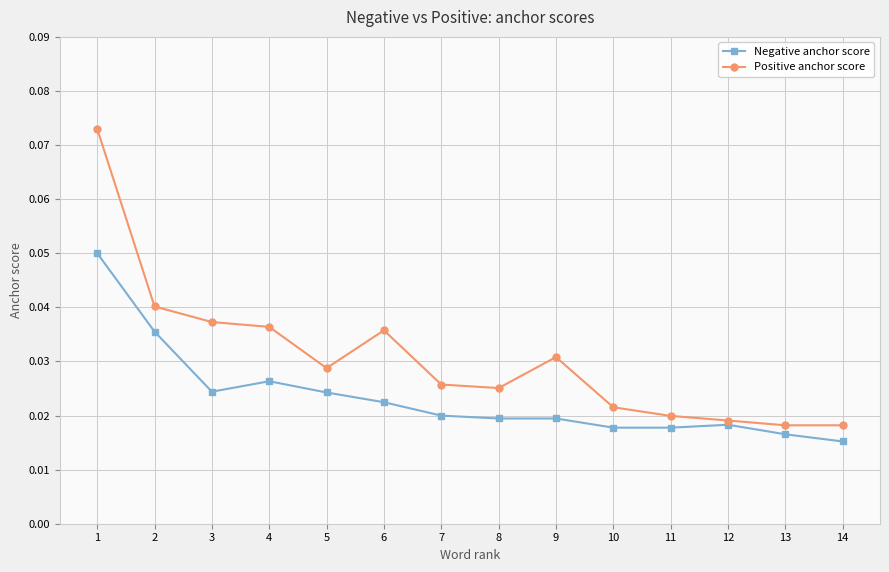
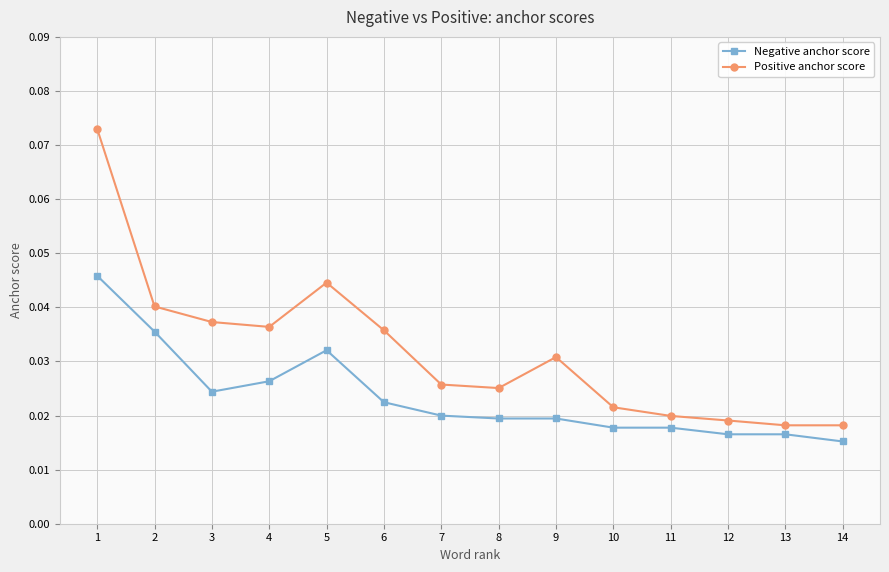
  {
    "Negative anchor score": {
-     "1": 0.050,
+     "1": 0.046,
      "2": 0.036,
      "3": 0.024,
      "4": 0.026,
-     "5": 0.024,
+     "5": 0.032,
      "6": 0.022,
      "7": 0.020,
      "8": 0.019,
      "9": 0.019,
      "10": 0.018,
      "11": 0.018,
-     "12": 0.018,
+     "12": 0.017,
      "13": 0.017,
      "14": 0.015
    },
    "Positive anchor score": {
      "1": 0.073,
      "2": 0.040,
      "3": 0.037,
      "4": 0.036,
-     "5": 0.029,
+     "5": 0.045,
      "6": 0.036,
      "7": 0.026,
      "8": 0.025,
      "9": 0.031,
      "10": 0.022,
      "11": 0.020,
      "12": 0.019,
      "13": 0.018,
      "14": 0.018
    }
  }
